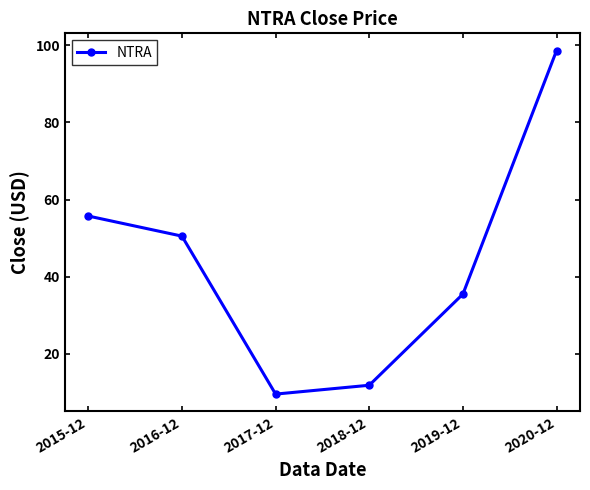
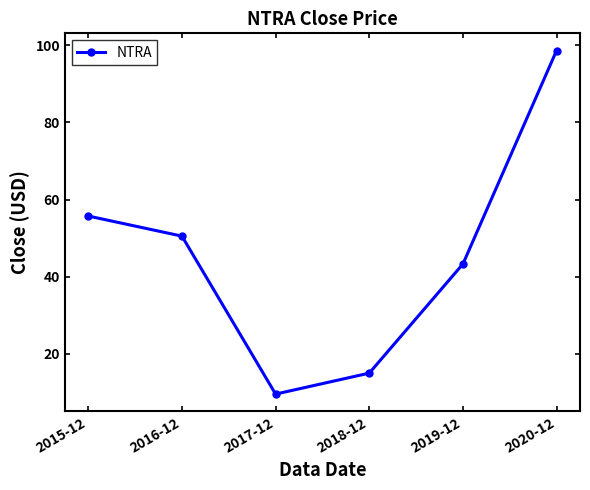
  {
    "2015-12": 56,
    "2016-12": 51,
    "2017-12": 10,
-   "2018-12": 12,
-   "2019-12": 36,
+   "2018-12": 15,
+   "2019-12": 43,
    "2020-12": 99
  }
